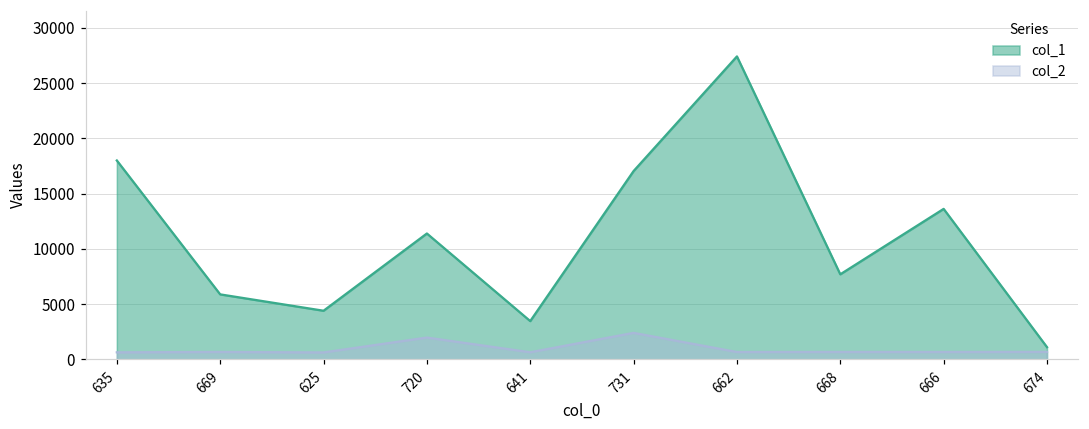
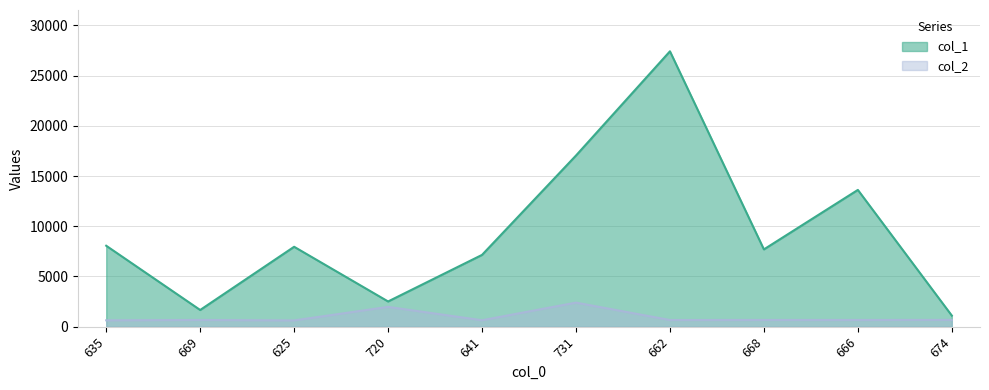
  {
    "col_1": {
-     "635": 18000,
-     "669": 5900,
-     "625": 4400,
-     "720": 11400,
-     "641": 3500,
+     "635": 8100,
+     "669": 1700,
+     "625": 8000,
+     "720": 2500,
+     "641": 7100,
      "731": 17000,
      "662": 27400,
      "668": 7700,
      "666": 13600,
      "674": 1100
    },
    "col_2": {
      "635": 600,
      "669": 700,
      "625": 600,
      "720": 2000,
      "641": 600,
      "731": 2400,
      "662": 700,
      "668": 700,
      "666": 700,
      "674": 700
    }
  }
